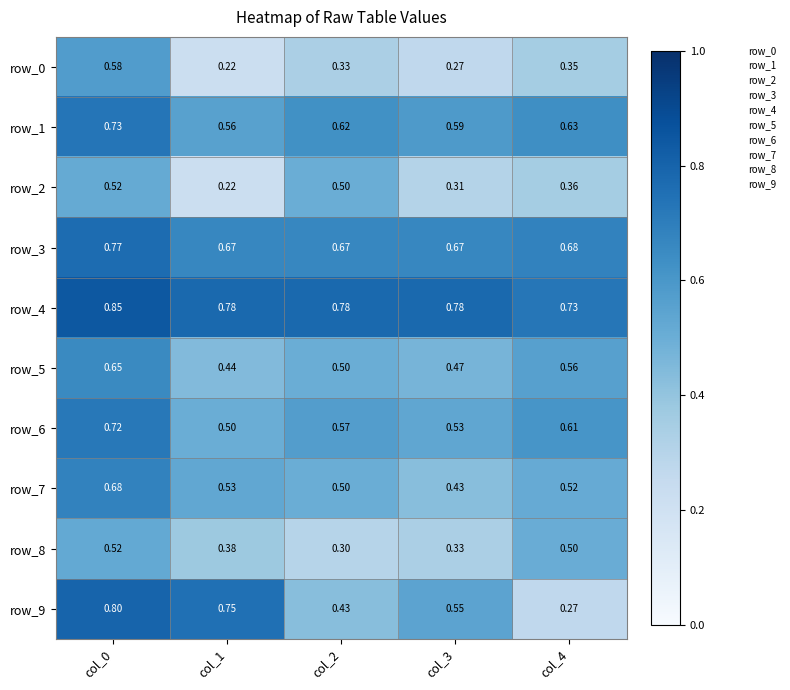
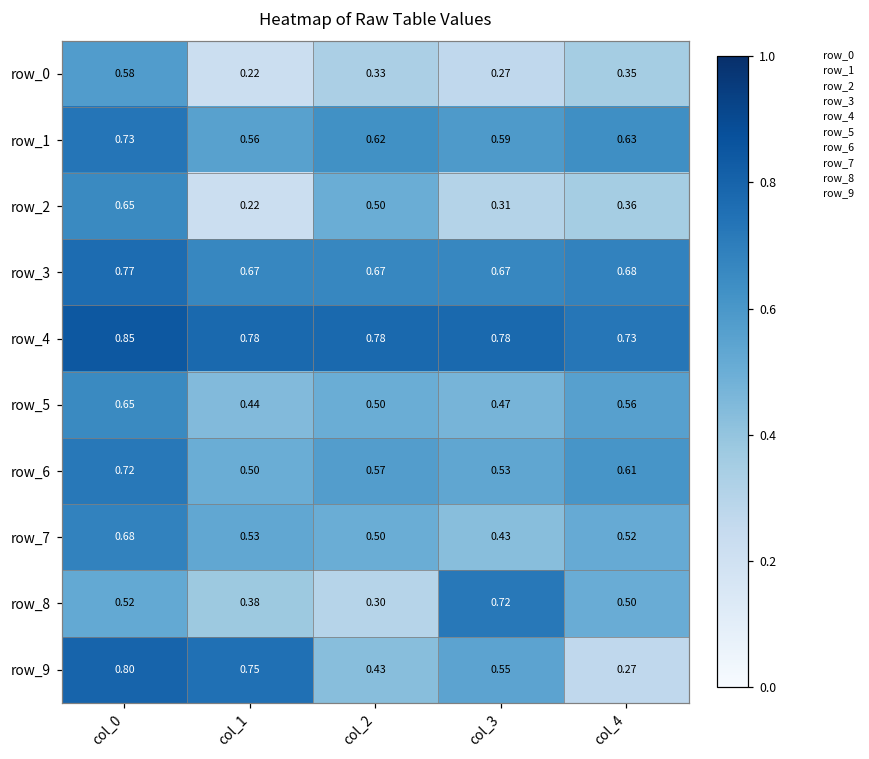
  {
    "row_0": {
      "col_0": 0.58,
      "col_1": 0.22,
      "col_2": 0.33,
      "col_3": 0.27,
      "col_4": 0.35
    },
    "row_1": {
      "col_0": 0.73,
      "col_1": 0.56,
      "col_2": 0.62,
      "col_3": 0.59,
      "col_4": 0.63
    },
    "row_2": {
-     "col_0": 0.52,
+     "col_0": 0.65,
      "col_1": 0.22,
      "col_2": 0.50,
      "col_3": 0.31,
      "col_4": 0.36
    },
    "row_3": {
      "col_0": 0.77,
      "col_1": 0.67,
      "col_2": 0.67,
      "col_3": 0.67,
      "col_4": 0.68
    },
    "row_4": {
      "col_0": 0.85,
      "col_1": 0.78,
      "col_2": 0.78,
      "col_3": 0.78,
      "col_4": 0.73
    },
    "row_5": {
      "col_0": 0.65,
      "col_1": 0.44,
      "col_2": 0.50,
      "col_3": 0.47,
      "col_4": 0.56
    },
    "row_6": {
      "col_0": 0.72,
      "col_1": 0.50,
      "col_2": 0.57,
      "col_3": 0.53,
      "col_4": 0.61
    },
    "row_7": {
      "col_0": 0.68,
      "col_1": 0.53,
      "col_2": 0.50,
      "col_3": 0.43,
      "col_4": 0.52
    },
    "row_8": {
      "col_0": 0.52,
      "col_1": 0.38,
      "col_2": 0.30,
-     "col_3": 0.33,
+     "col_3": 0.72,
      "col_4": 0.50
    },
    "row_9": {
      "col_0": 0.80,
      "col_1": 0.75,
      "col_2": 0.43,
      "col_3": 0.55,
      "col_4": 0.27
    }
  }
